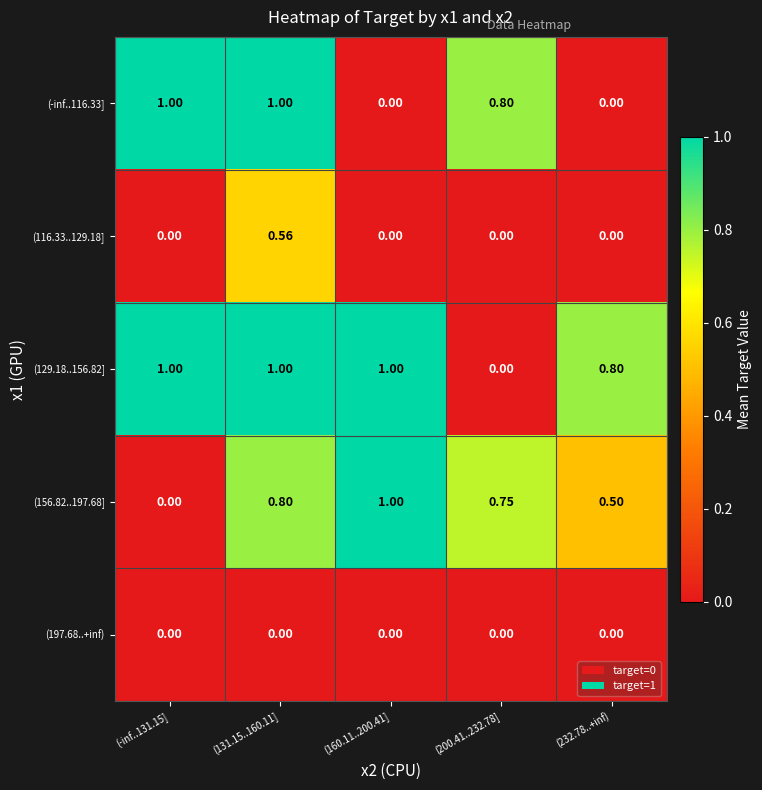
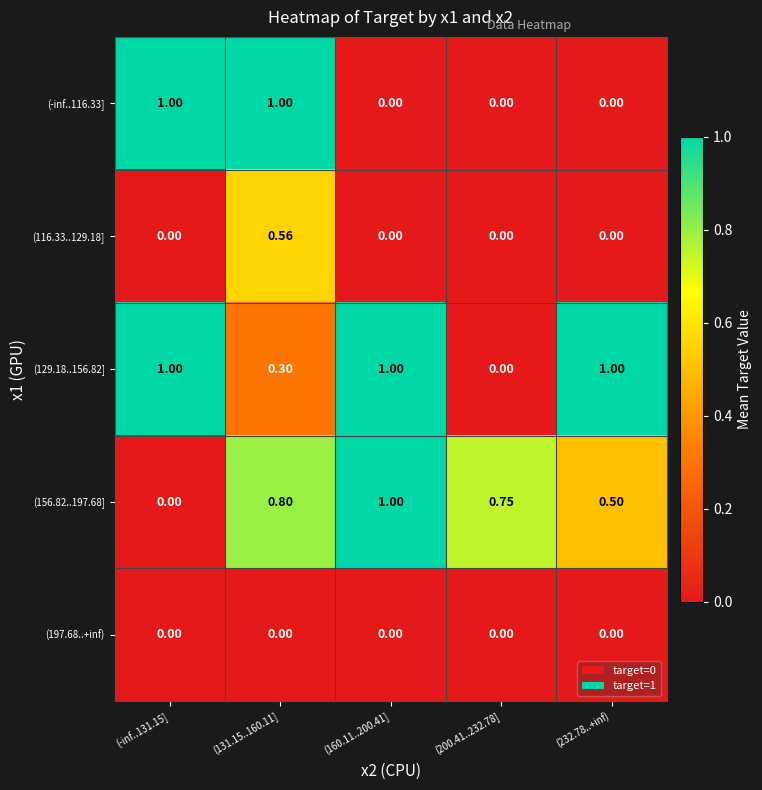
  {
    "(-inf..116.33]": {
      "(-inf..131.15]": 1.00,
      "(131.15..160.11]": 1.00,
      "(160.11..200.41]": 0.00,
-     "(200.41..232.78]": 0.80,
+     "(200.41..232.78]": 0.00,
      "(232.78..+inf)": 0.00
    },
    "(116.33..129.18]": {
      "(-inf..131.15]": 0.00,
      "(131.15..160.11]": 0.56,
      "(160.11..200.41]": 0.00,
      "(200.41..232.78]": 0.00,
      "(232.78..+inf)": 0.00
    },
    "(129.18..156.82]": {
      "(-inf..131.15]": 1.00,
-     "(131.15..160.11]": 1.00,
+     "(131.15..160.11]": 0.30,
      "(160.11..200.41]": 1.00,
      "(200.41..232.78]": 0.00,
-     "(232.78..+inf)": 0.80
+     "(232.78..+inf)": 1.00
    },
    "(156.82..197.68]": {
      "(-inf..131.15]": 0.00,
      "(131.15..160.11]": 0.80,
      "(160.11..200.41]": 1.00,
      "(200.41..232.78]": 0.75,
      "(232.78..+inf)": 0.50
    },
    "(197.68..+inf)": {
      "(-inf..131.15]": 0.00,
      "(131.15..160.11]": 0.00,
      "(160.11..200.41]": 0.00,
      "(200.41..232.78]": 0.00,
      "(232.78..+inf)": 0.00
    }
  }
